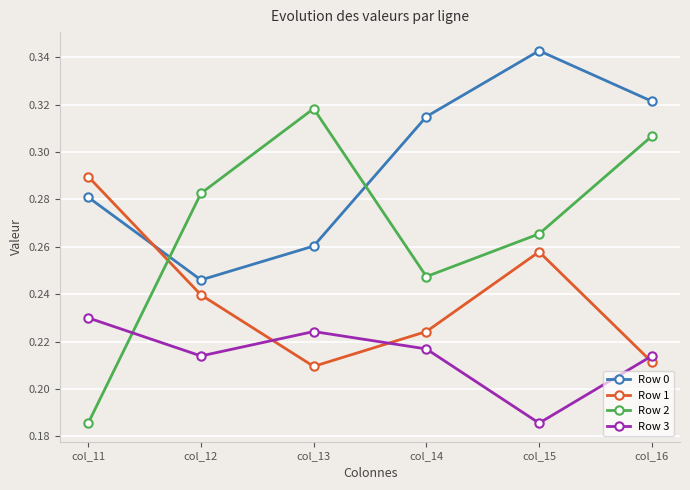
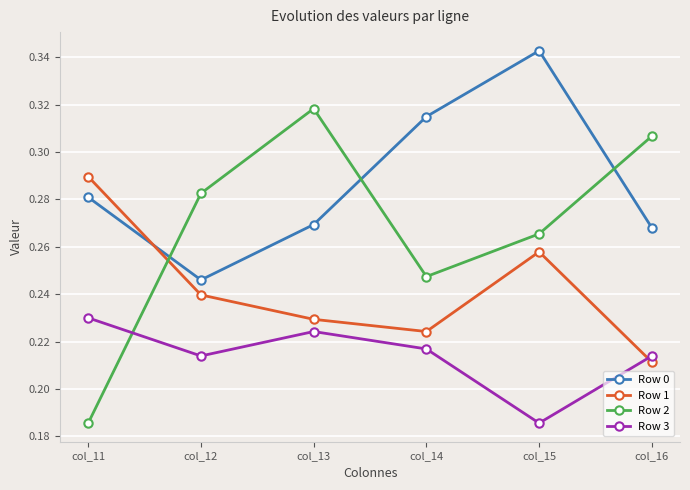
  {
    "Row 0": {
      "col_11": 0.281,
      "col_12": 0.246,
-     "col_13": 0.260,
+     "col_13": 0.269,
      "col_14": 0.315,
      "col_15": 0.343,
-     "col_16": 0.321
+     "col_16": 0.268
    },
    "Row 1": {
      "col_11": 0.290,
      "col_12": 0.240,
-     "col_13": 0.210,
+     "col_13": 0.229,
      "col_14": 0.224,
      "col_15": 0.258,
      "col_16": 0.211
    },
    "Row 2": {
      "col_11": 0.186,
      "col_12": 0.283,
      "col_13": 0.318,
      "col_14": 0.247,
      "col_15": 0.265,
      "col_16": 0.307
    },
    "Row 3": {
      "col_11": 0.230,
      "col_12": 0.214,
      "col_13": 0.224,
      "col_14": 0.217,
      "col_15": 0.186,
      "col_16": 0.214
    }
  }
